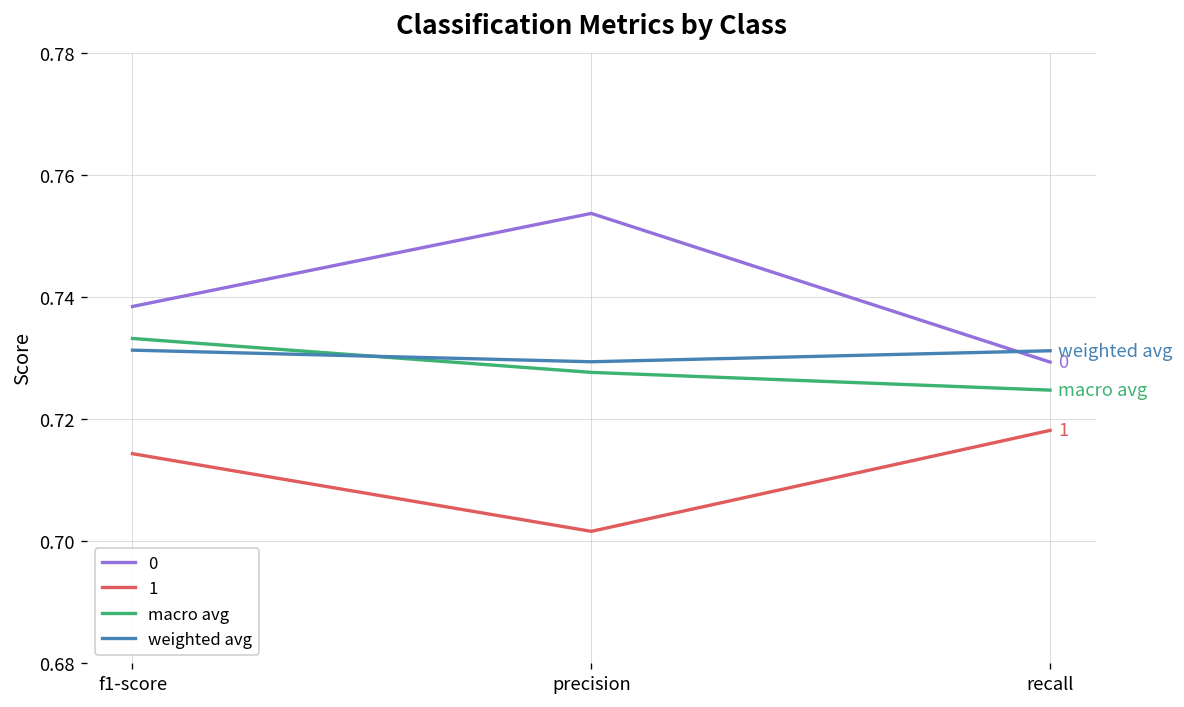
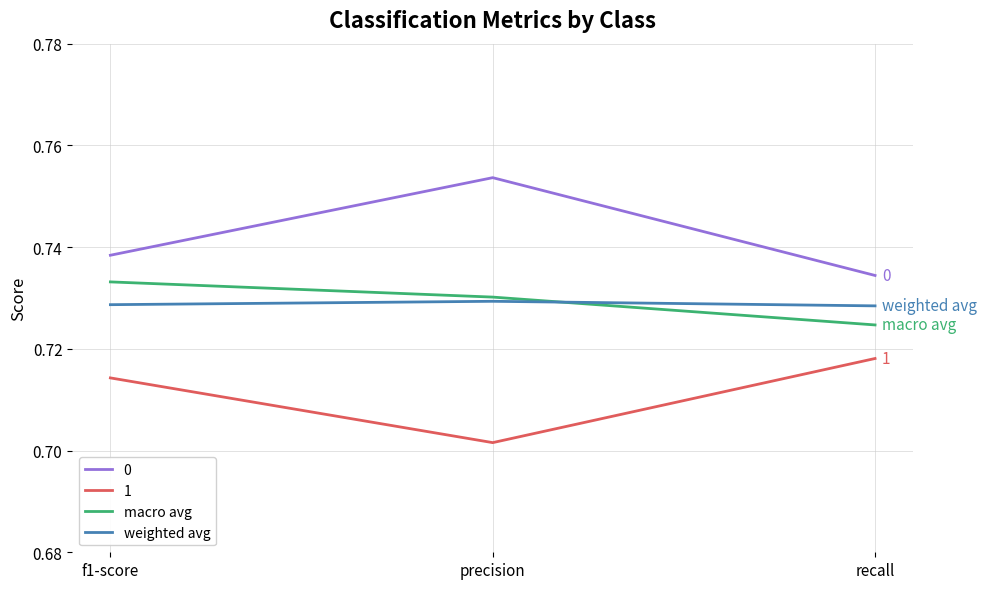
  {
    "0": {
      "f1-score": 0.738,
      "precision": 0.754,
-     "recall": 0.729
+     "recall": 0.734
    },
    "1": {
      "recall": 1
    },
    "macro avg": {
      "f1-score": 0.733,
-     "precision": 0.728
+     "precision": 0.730
    },
    "weighted avg": {
-     "f1-score": 0.731,
+     "f1-score": 0.729,
      "precision": 0.729,
-     "recall": 0.731
+     "recall": 0.728
    }
  }
